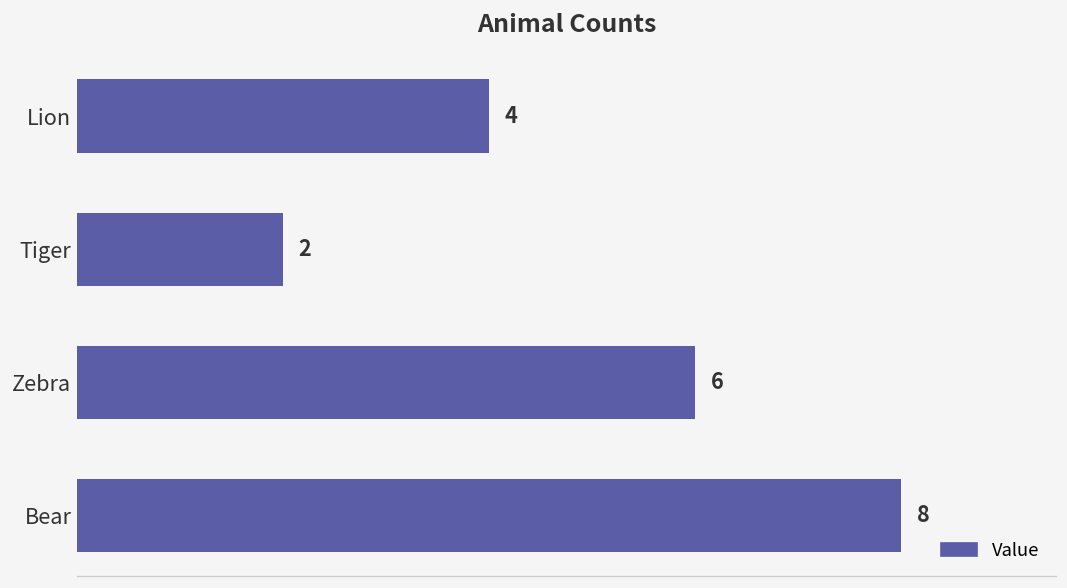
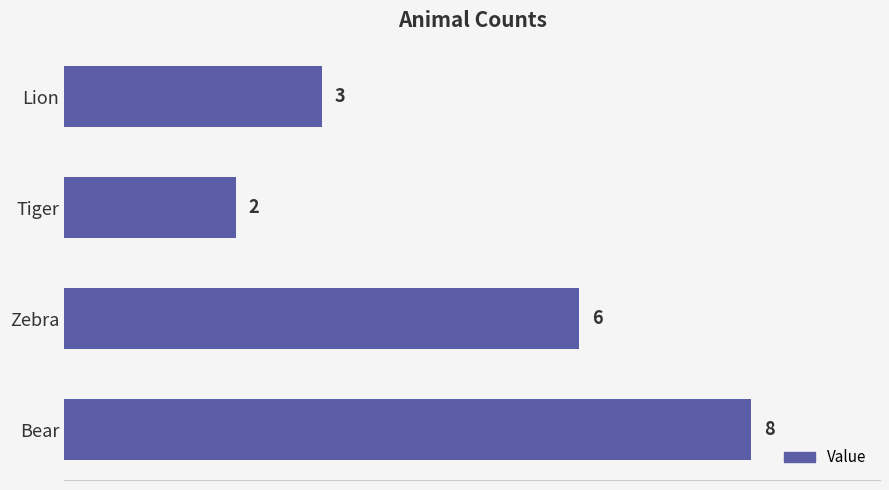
  {
-   "Lion": 4,
+   "Lion": 3,
    "Tiger": 2,
    "Zebra": 6,
    "Bear": 8
  }
